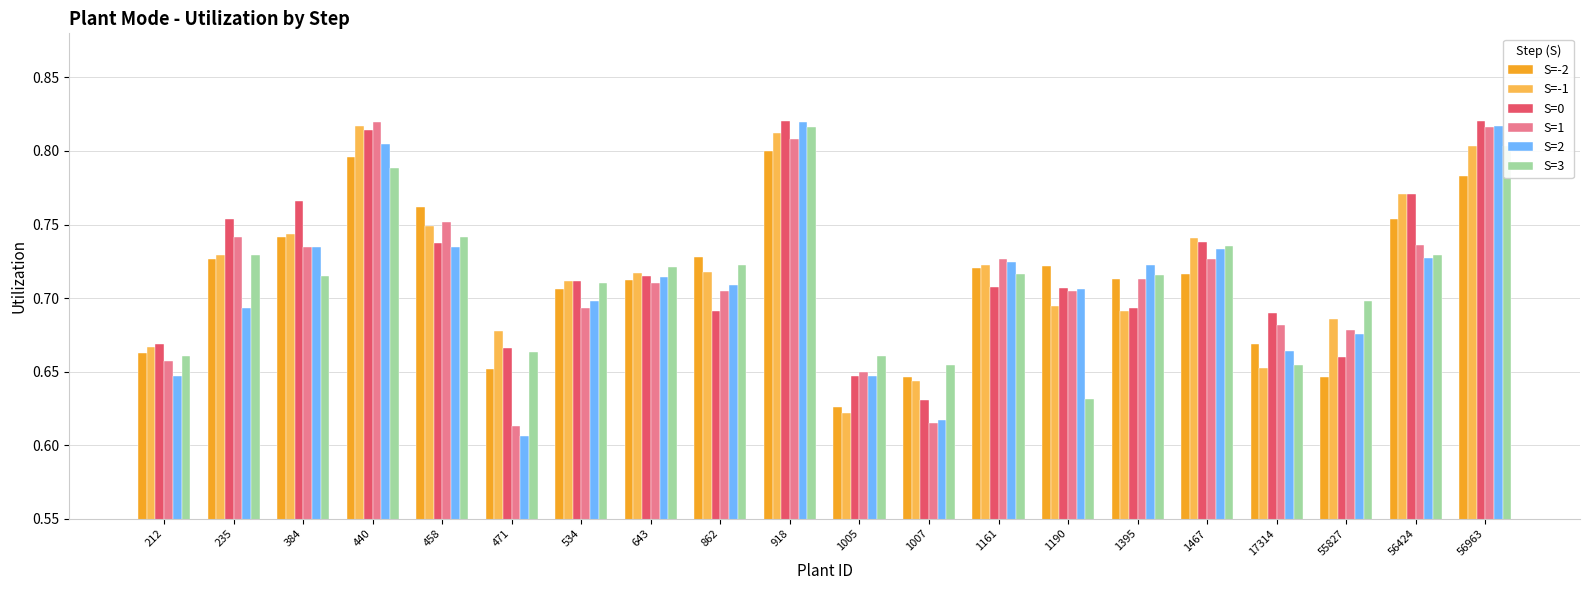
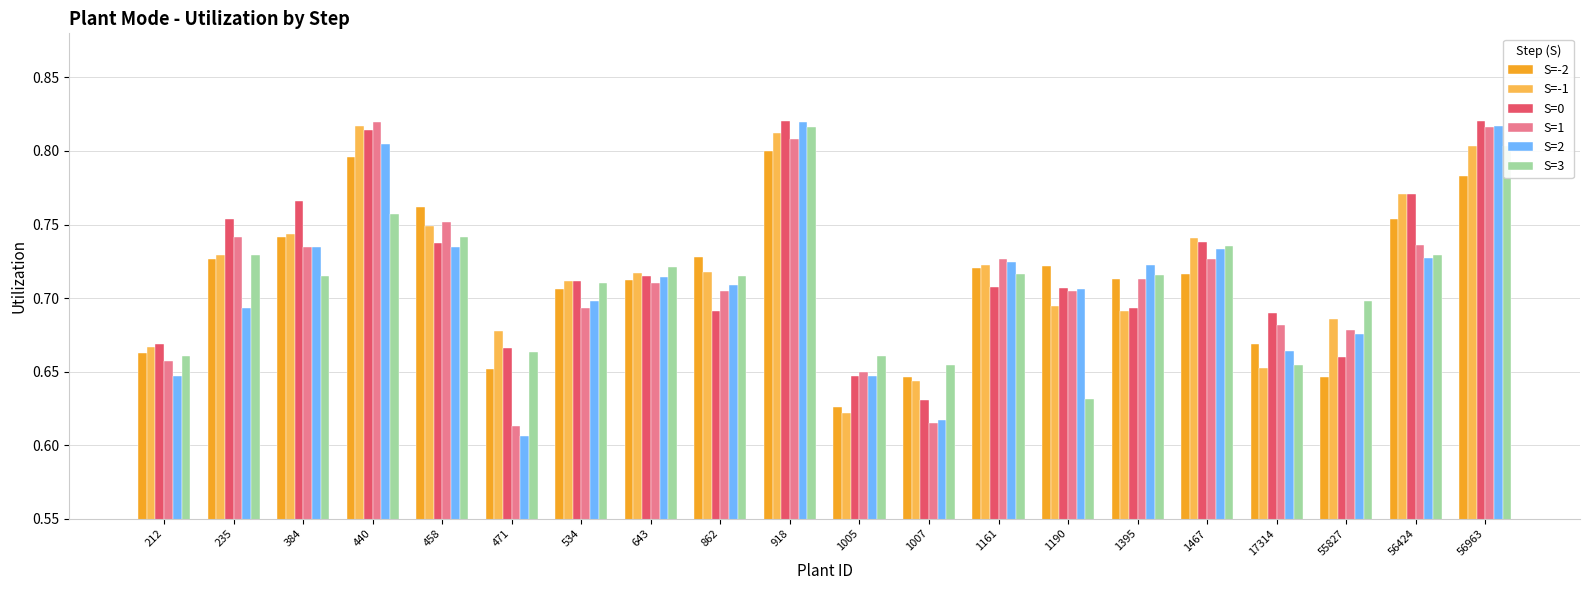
  {
    "S=2": {
      "212": 0.647,
      "235": 0.693,
      "384": 0.735,
      "440": 0.805,
      "458": 0.735,
      "471": 0.606,
      "534": 0.698,
      "643": 0.714,
      "862": 0.709,
      "918": 0.820,
      "1005": 0.647,
      "1007": 0.617,
      "1161": 0.724,
      "1190": 0.706,
      "1395": 0.723,
      "1467": 0.733,
      "17314": 0.664,
      "55827": 0.675,
      "56424": 0.727,
      "56963": 0.817
    },
    "S=3": {
      "212": 0.660,
      "235": 0.729,
      "384": 0.715,
-     "440": 0.788,
+     "440": 0.757,
      "458": 0.742,
      "471": 0.664,
      "534": 0.710,
      "643": 0.721,
-     "862": 0.722,
+     "862": 0.715,
      "918": 0.816,
      "1005": 0.660,
      "1007": 0.655,
      "1161": 0.716,
      "1190": 0.631,
      "1395": 0.715,
      "1467": 0.735,
      "17314": 0.654,
      "55827": 0.698,
      "56424": 0.729
    }
  }
